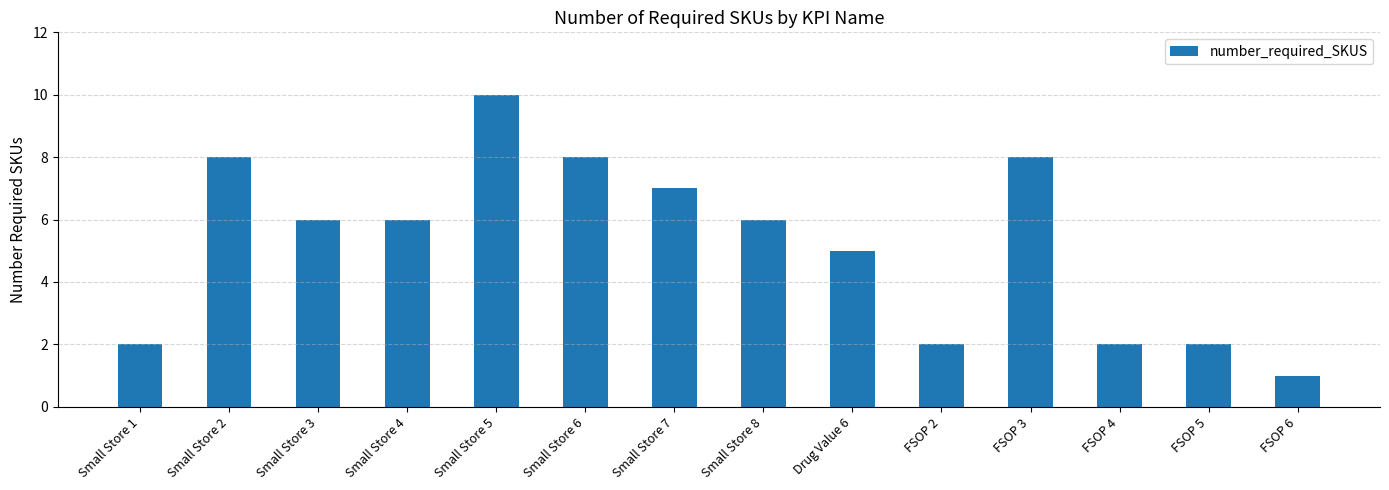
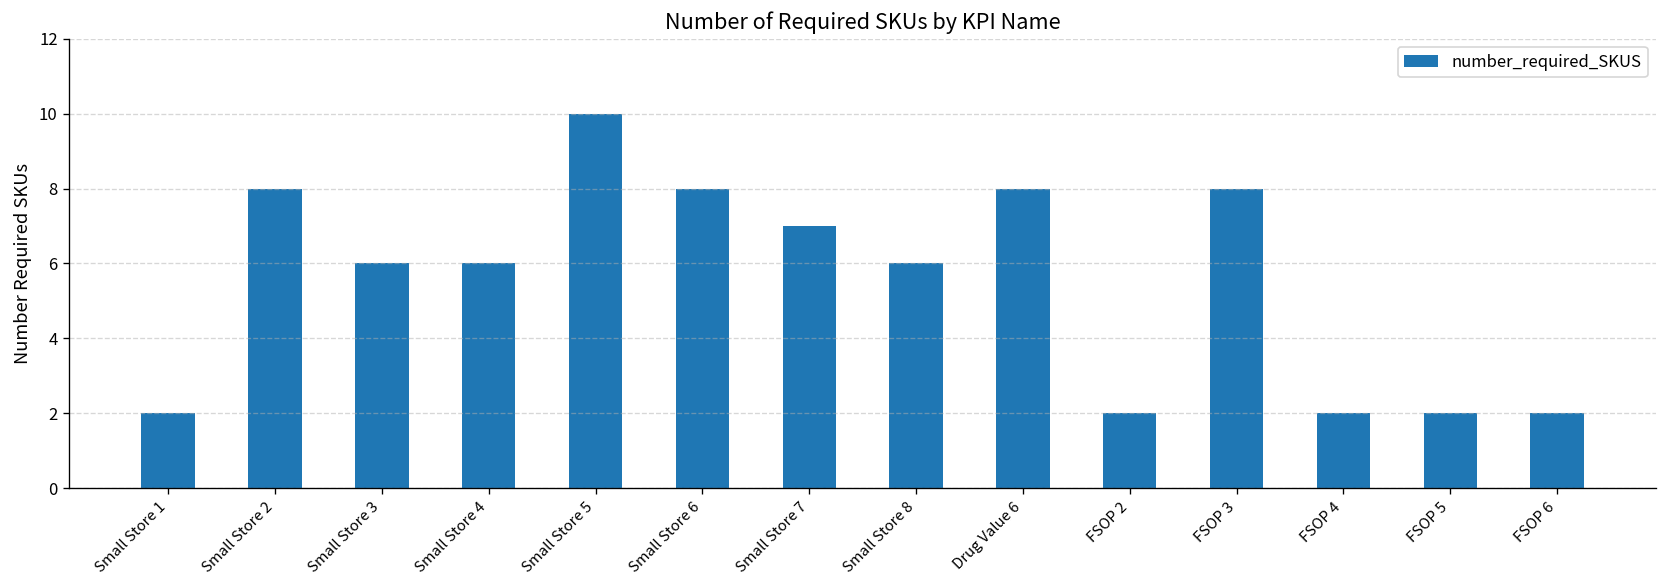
  {
    "Small Store 1": 2,
    "Small Store 2": 8,
    "Small Store 3": 6,
    "Small Store 4": 6,
    "Small Store 5": 10,
    "Small Store 6": 8,
    "Small Store 7": 7,
    "Small Store 8": 6,
-   "Drug Value 6": 5,
+   "Drug Value 6": 8,
    "FSOP 2": 2,
    "FSOP 3": 8,
    "FSOP 4": 2,
    "FSOP 5": 2,
-   "FSOP 6": 1
+   "FSOP 6": 2
  }
